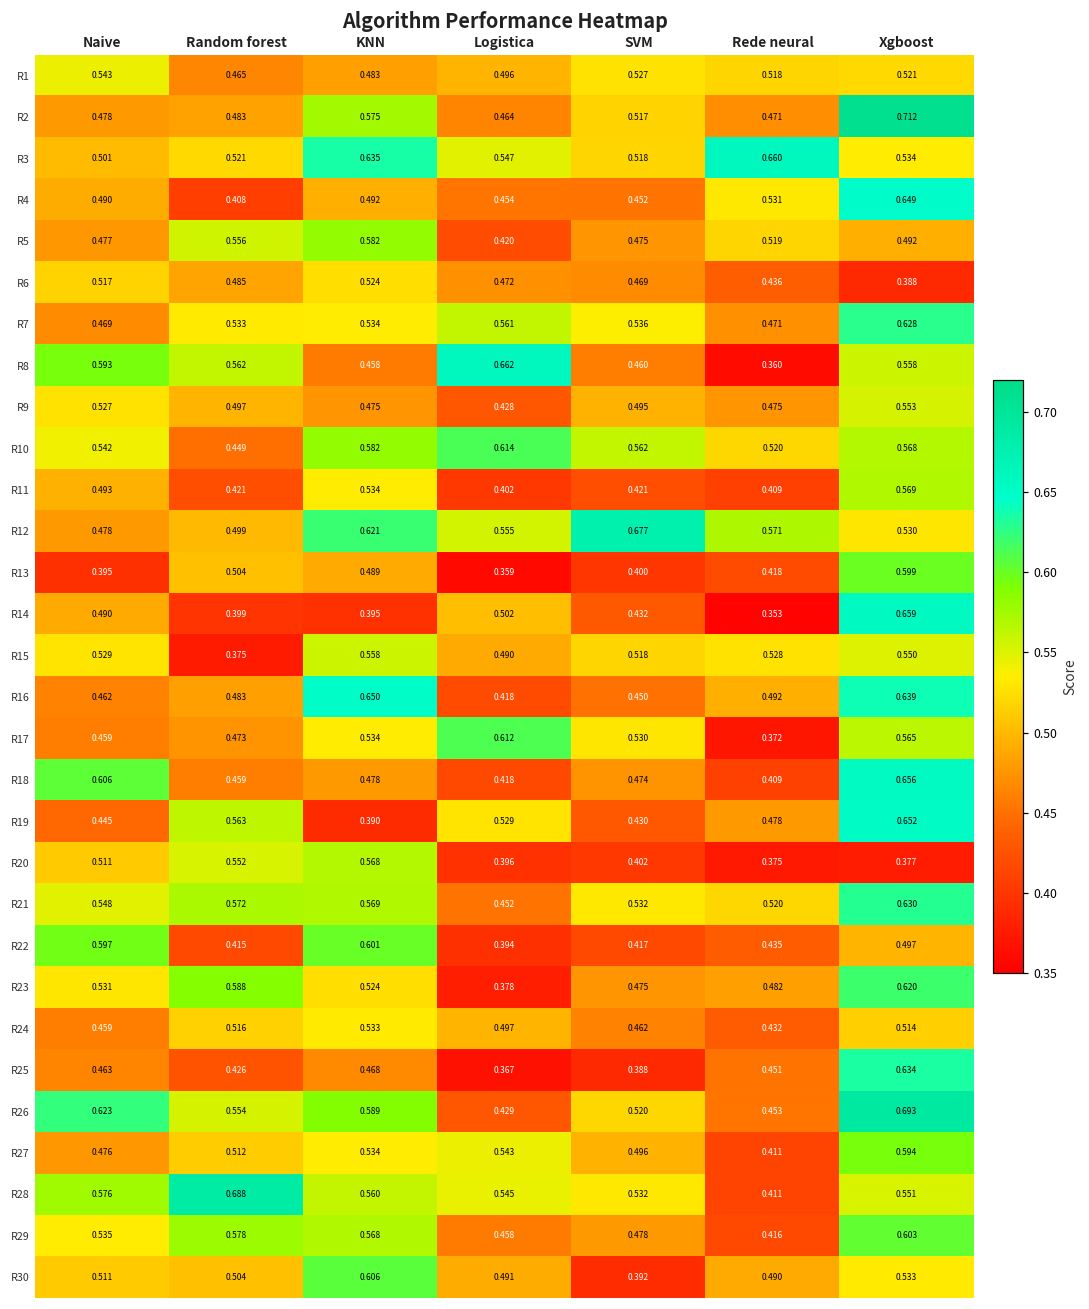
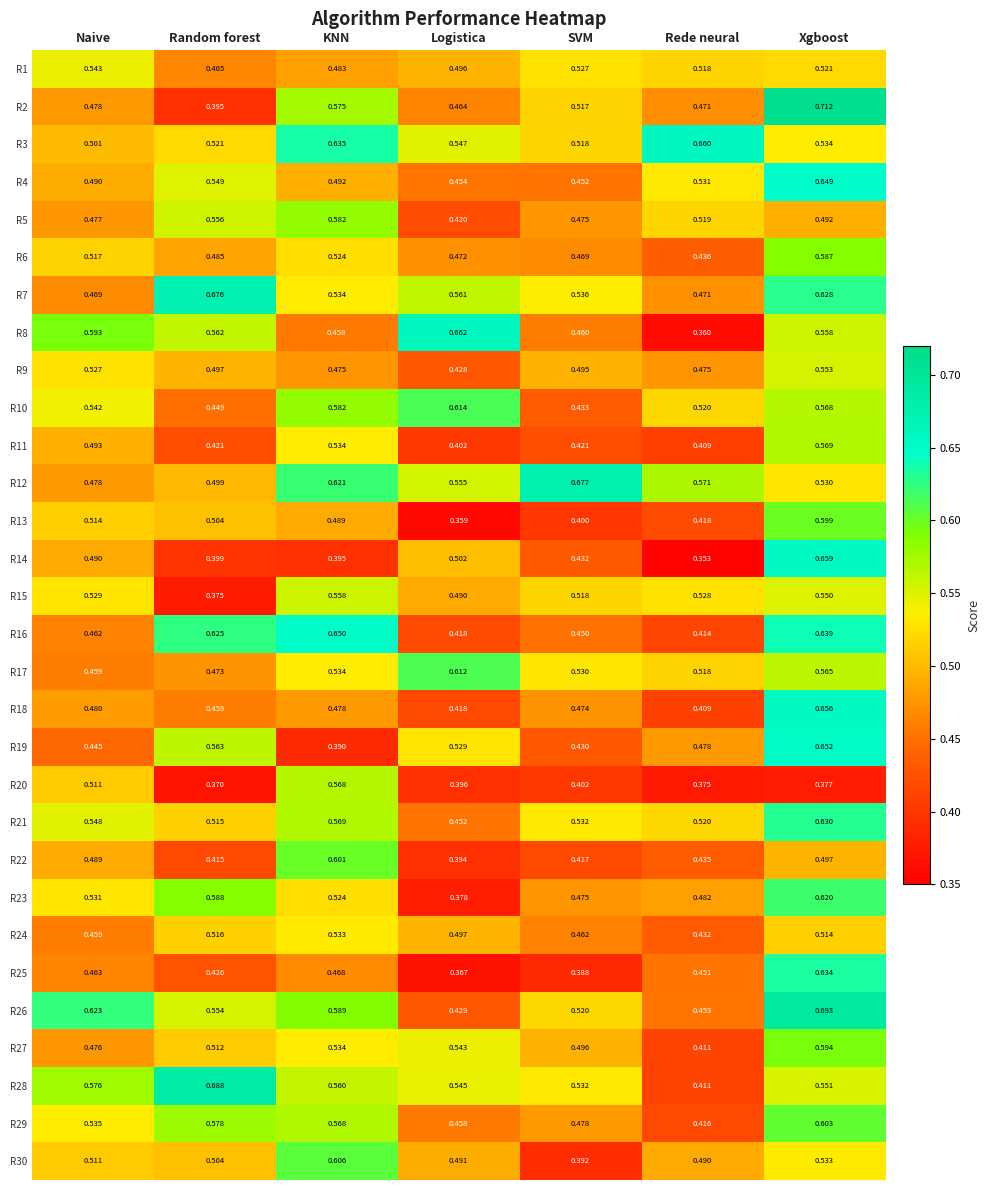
  {
    "R2": {
      "Naive": 0.478,
-     "Random forest": 0.483,
+     "Random forest": 0.395,
      "KNN": 0.575,
      "Logistica": 0.464,
      "SVM": 0.517,
      "Rede neural": 0.471,
      "Xgboost": 0.712
    },
    "R4": {
      "Naive": 0.490,
-     "Random forest": 0.408,
+     "Random forest": 0.549,
      "KNN": 0.492,
      "Logistica": 0.454,
      "SVM": 0.452,
      "Rede neural": 0.531,
      "Xgboost": 0.649
    },
    "R6": {
      "Naive": 0.517,
      "Random forest": 0.485,
      "KNN": 0.524,
      "Logistica": 0.472,
      "SVM": 0.469,
      "Rede neural": 0.436,
-     "Xgboost": 0.388
+     "Xgboost": 0.587
    },
    "R7": {
      "Naive": 0.469,
-     "Random forest": 0.533,
+     "Random forest": 0.676,
      "KNN": 0.534,
      "Logistica": 0.561,
      "SVM": 0.536,
      "Rede neural": 0.471,
      "Xgboost": 0.628
    },
    "R10": {
      "Naive": 0.542,
      "Random forest": 0.449,
      "KNN": 0.582,
      "Logistica": 0.614,
-     "SVM": 0.562,
+     "SVM": 0.433,
      "Rede neural": 0.520,
      "Xgboost": 0.568
    },
    "R13": {
-     "Naive": 0.395,
+     "Naive": 0.514,
      "Random forest": 0.504,
      "KNN": 0.489,
      "Logistica": 0.359,
      "SVM": 0.400,
      "Rede neural": 0.418,
      "Xgboost": 0.599
    },
    "R16": {
      "Naive": 0.462,
-     "Random forest": 0.483,
+     "Random forest": 0.625,
      "KNN": 0.650,
      "Logistica": 0.418,
      "SVM": 0.450,
-     "Rede neural": 0.492,
+     "Rede neural": 0.414,
      "Xgboost": 0.639
    },
    "R17": {
      "Naive": 0.459,
      "Random forest": 0.473,
      "KNN": 0.534,
      "Logistica": 0.612,
      "SVM": 0.530,
-     "Rede neural": 0.372,
+     "Rede neural": 0.518,
      "Xgboost": 0.565
    },
    "R18": {
-     "Naive": 0.606,
+     "Naive": 0.480,
      "Random forest": 0.459,
      "KNN": 0.478,
      "Logistica": 0.418,
      "SVM": 0.474,
      "Rede neural": 0.409,
      "Xgboost": 0.656
    },
    "R20": {
      "Naive": 0.511,
-     "Random forest": 0.552,
+     "Random forest": 0.370,
      "KNN": 0.568,
      "Logistica": 0.396,
      "SVM": 0.402,
      "Rede neural": 0.375,
      "Xgboost": 0.377
    },
    "R21": {
      "Naive": 0.548,
-     "Random forest": 0.572,
+     "Random forest": 0.515,
      "KNN": 0.569,
      "Logistica": 0.452,
      "SVM": 0.532,
      "Rede neural": 0.520,
      "Xgboost": 0.630
    },
    "R22": {
-     "Naive": 0.597,
+     "Naive": 0.489,
      "Random forest": 0.415,
      "KNN": 0.601,
      "Logistica": 0.394,
      "SVM": 0.417,
      "Rede neural": 0.435,
      "Xgboost": 0.497
    }
  }
